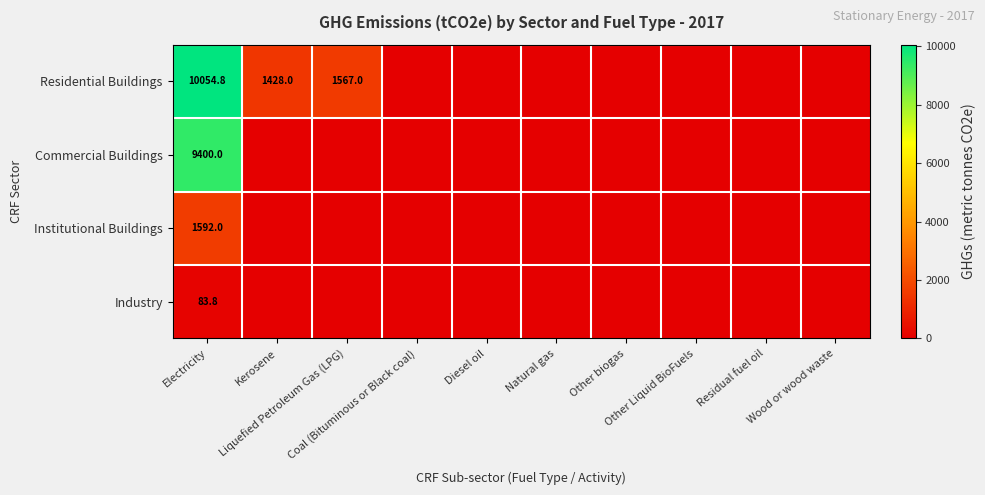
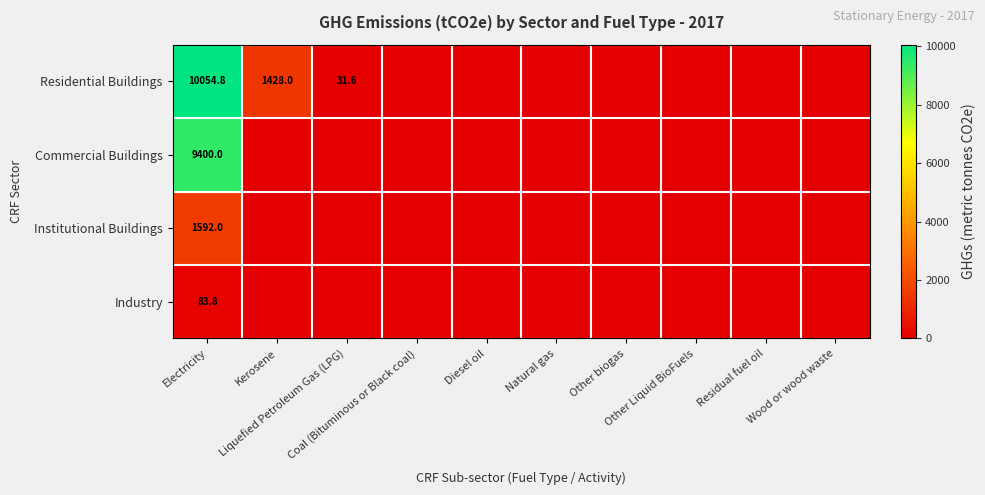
  {
    "Residential Buildings": {
      "Electricity": 10054.8,
      "Kerosene": 1428.0,
-     "Liquefied Petroleum Gas (LPG)": 1567.0
+     "Liquefied Petroleum Gas (LPG)": 31.6
    },
    "Commercial Buildings": {
      "Electricity": 9400.0
    },
    "Institutional Buildings": {
      "Electricity": 1592.0
    },
    "Industry": {
      "Electricity": 83.8
    }
  }
